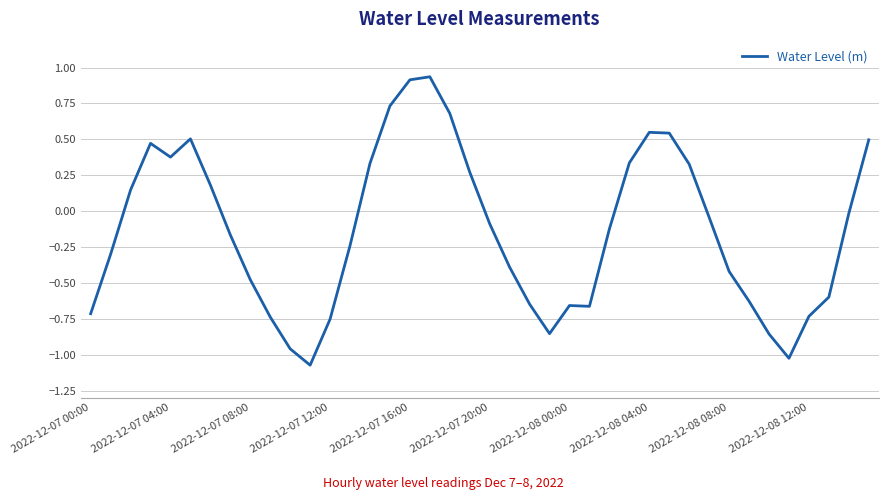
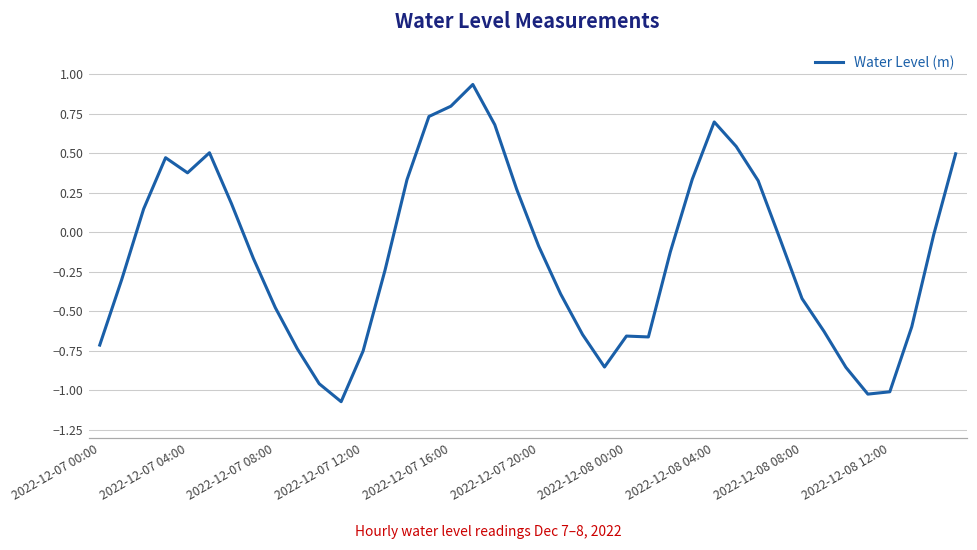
  {
    "2022-12-07 00:00": -0.71,
    "2022-12-07 04:00": 0.38,
    "2022-12-07 08:00": -0.48,
    "2022-12-07 12:00": -0.75,
-   "2022-12-07 16:00": 0.91,
+   "2022-12-07 16:00": 0.80,
    "2022-12-07 20:00": -0.09,
    "2022-12-08 00:00": -0.66,
-   "2022-12-08 04:00": 0.55,
+   "2022-12-08 04:00": 0.70,
    "2022-12-08 08:00": -0.42,
-   "2022-12-08 12:00": -0.73
+   "2022-12-08 12:00": -1.01
  }
